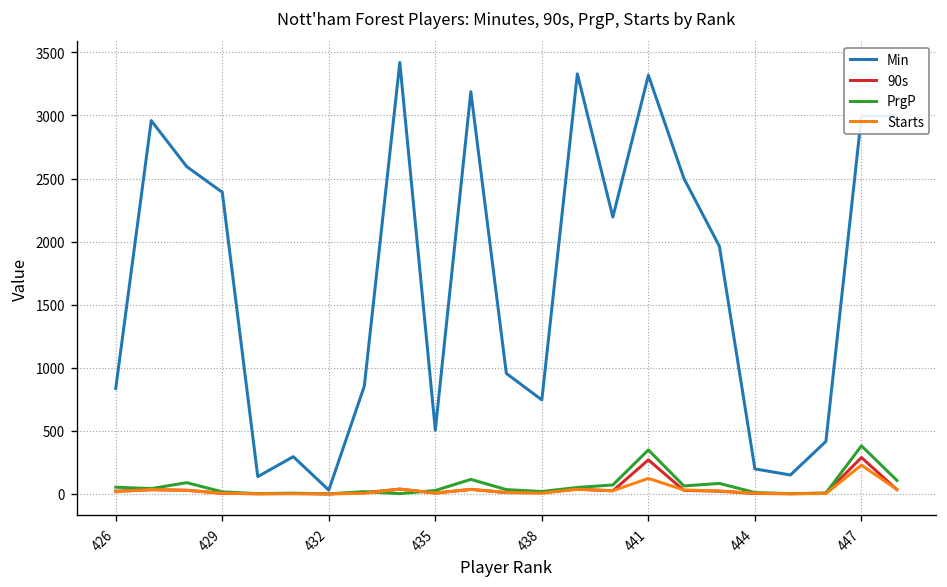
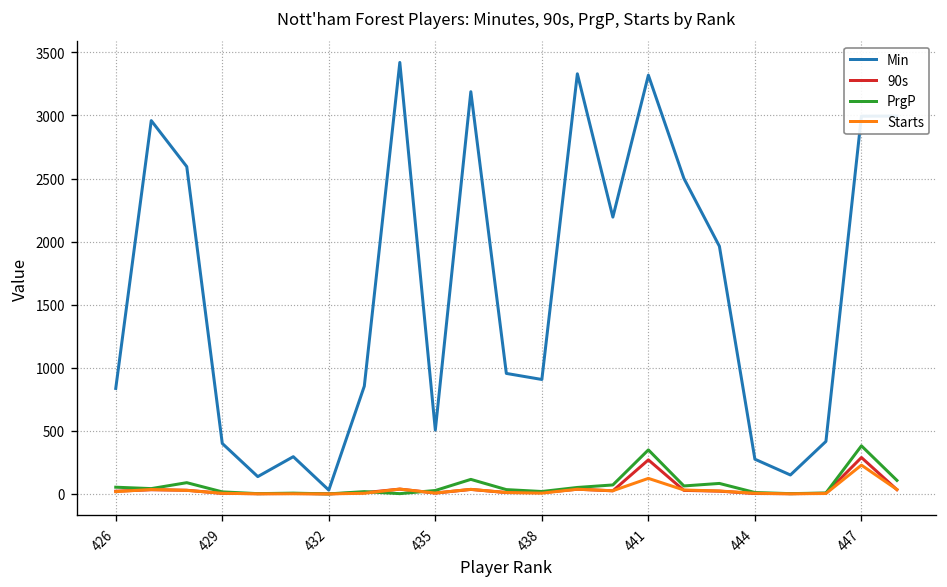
  {
    "Min": {
      "426": 840,
-     "429": 2390,
+     "429": 400,
      "432": 30,
      "435": 510,
-     "438": 750,
+     "438": 910,
      "441": 3320,
-     "444": 200
+     "444": 280
    },
    "90s": {
      "441": 270,
      "447": 290
    },
    "PrgP": {
      "426": 50,
      "441": 350,
      "447": 380
    },
    "Starts": {
      "441": 120,
      "447": 230
    }
  }
